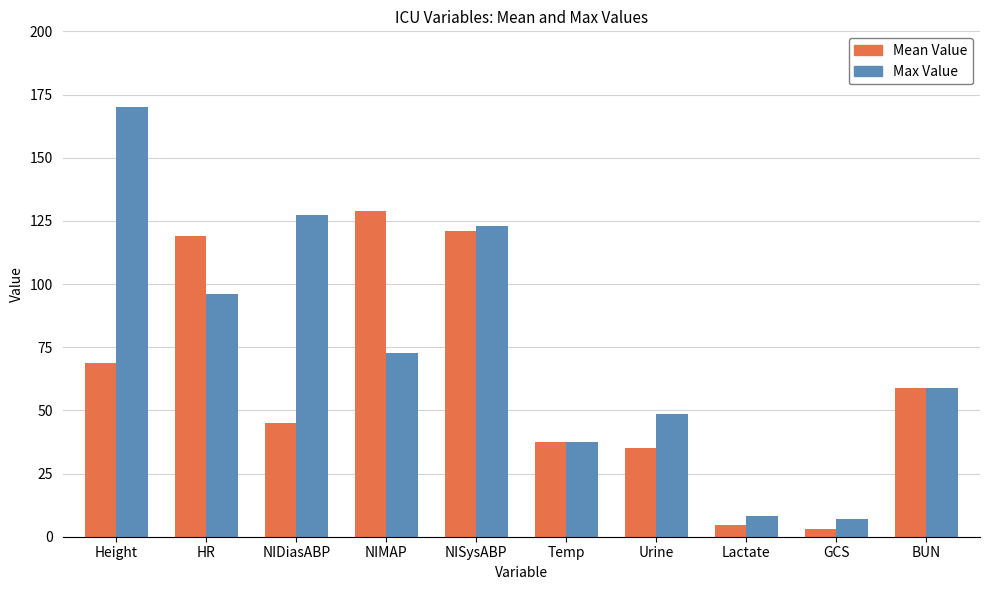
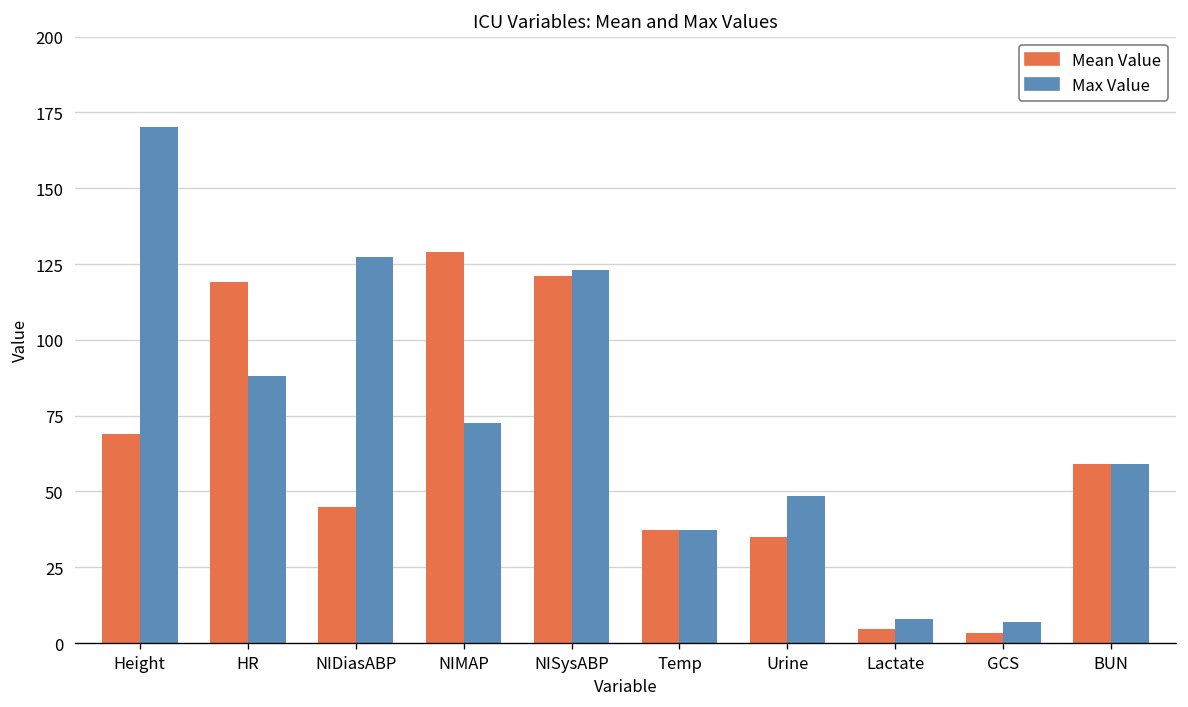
  {
    "Mean Value": {
      "Height": 69,
      "HR": 119,
      "NIDiasABP": 45,
      "NIMAP": 129,
      "NISysABP": 121,
      "Temp": 37,
      "Urine": 35,
      "Lactate": 5,
      "GCS": 3,
      "BUN": 59
    },
    "Max Value": {
      "Height": 170,
-     "HR": 96,
+     "HR": 88,
      "NIDiasABP": 127,
      "NIMAP": 73,
      "NISysABP": 123,
      "Temp": 37,
      "Urine": 48,
      "Lactate": 8,
      "GCS": 7,
      "BUN": 59
    }
  }
